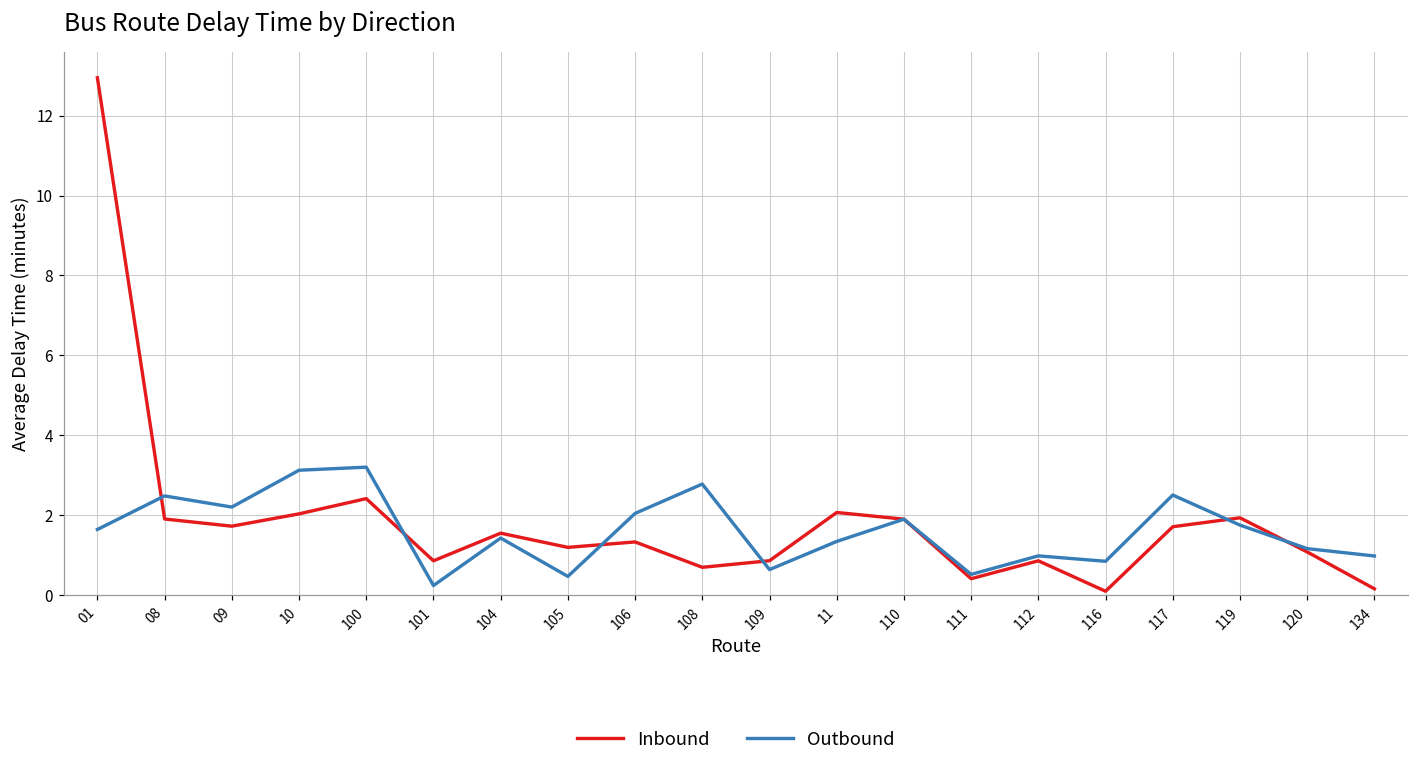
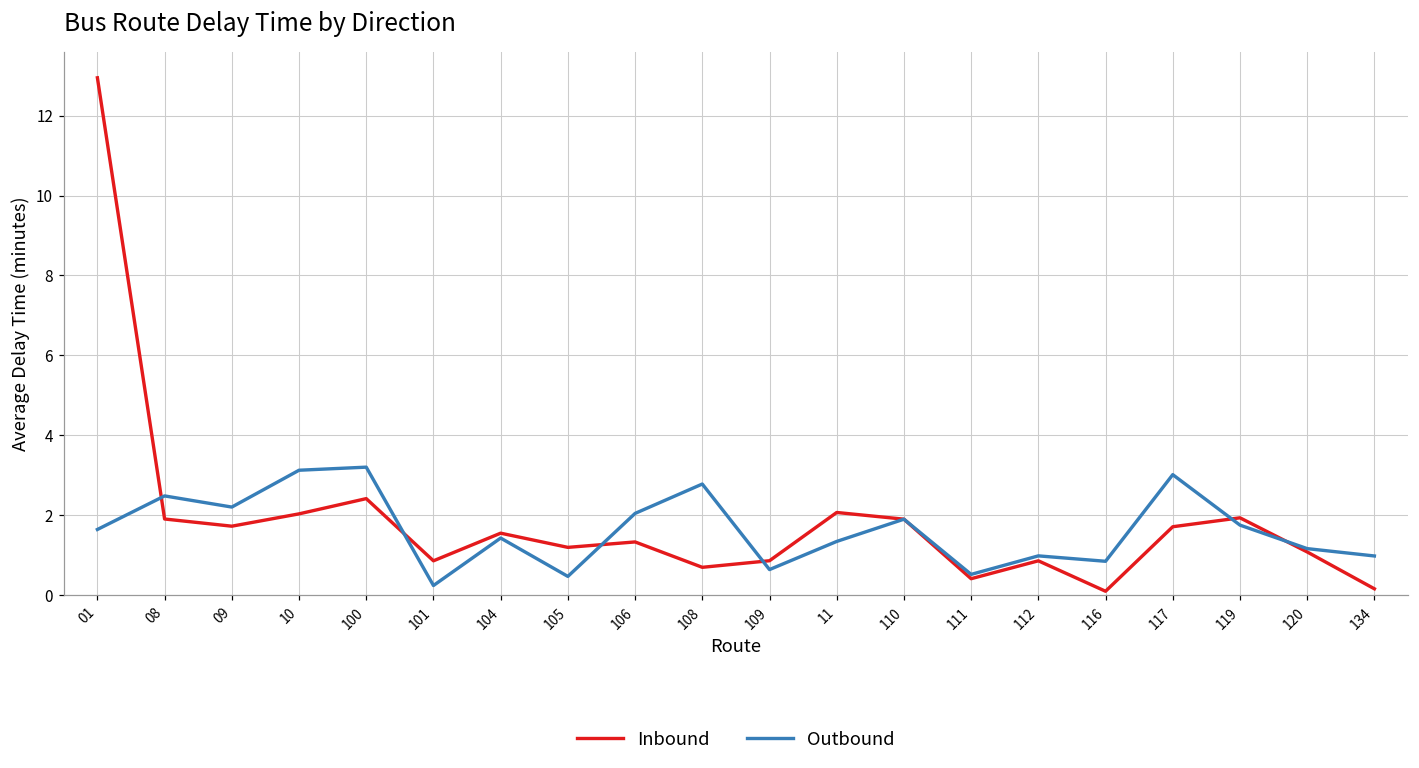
  {
    "Inbound": {
      "01": 12.9,
      "08": 1.9,
      "09": 1.7,
      "10": 2.0,
      "100": 2.4,
      "101": 0.9,
      "104": 1.5,
      "105": 1.2,
      "106": 1.3,
      "108": 0.7,
      "109": 0.9,
      "11": 2.1,
      "111": 0.4,
      "112": 0.9,
      "116": 0.1,
      "117": 1.7,
      "119": 1.9,
      "120": 1.1,
      "134": 0.2
    },
    "Outbound": {
      "01": 1.6,
      "08": 2.5,
      "09": 2.2,
      "10": 3.1,
      "100": 3.2,
      "101": 0.2,
      "104": 1.4,
      "105": 0.5,
      "106": 2.0,
      "108": 2.8,
      "109": 0.6,
      "11": 1.3,
      "111": 0.5,
      "112": 1.0,
      "116": 0.8,
-     "117": 2.5,
+     "117": 3.0,
      "119": 1.8,
      "120": 1.2,
      "134": 1.0
    }
  }
